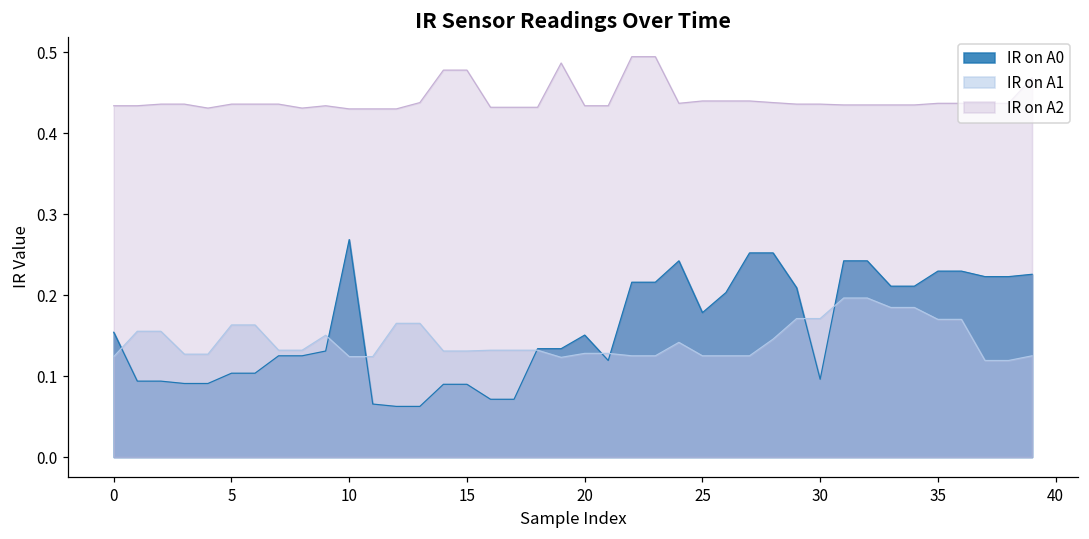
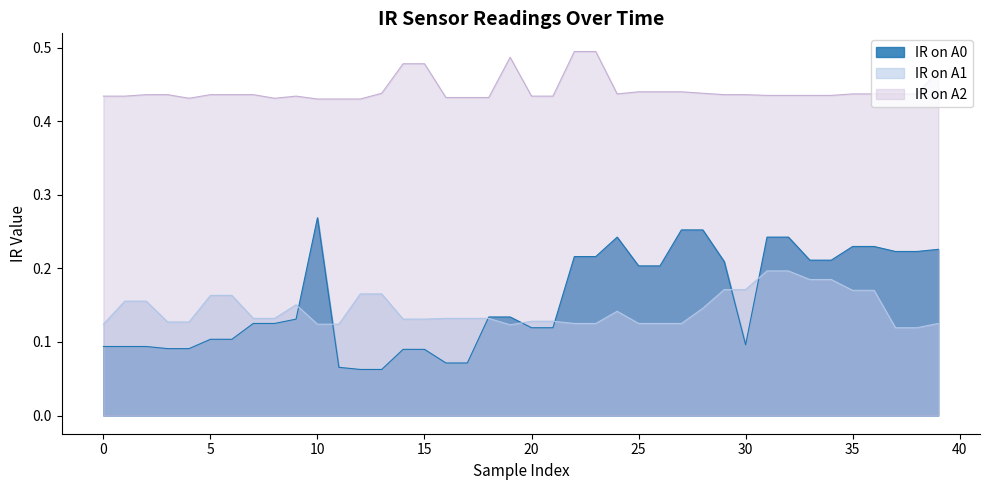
  {
    "IR on A0": {
-     "0": 0.15,
+     "0": 0.09,
      "5": 0.10,
      "10": 0.27,
      "15": 0.09,
-     "20": 0.15,
-     "25": 0.18,
+     "20": 0.12,
+     "25": 0.20,
      "30": 0.10,
      "35": 0.23
    }
  }
